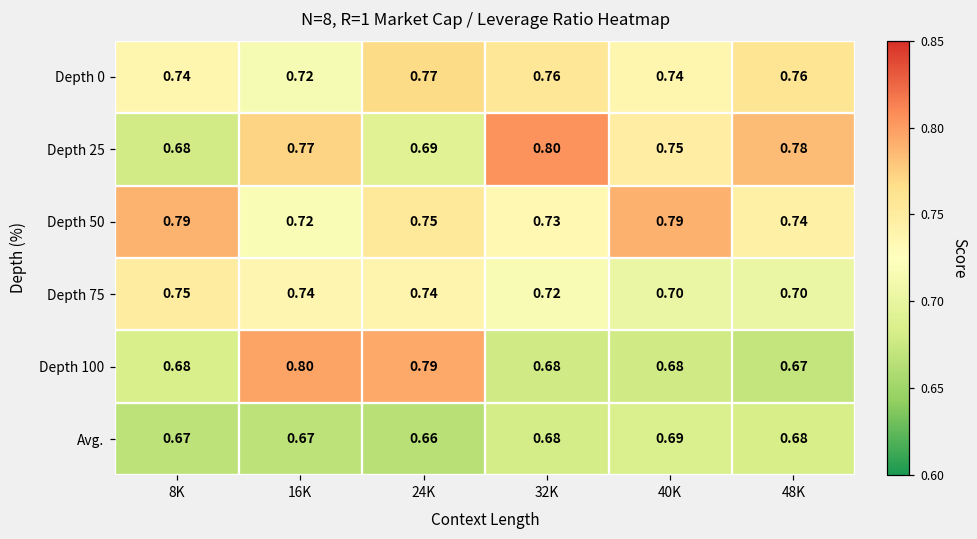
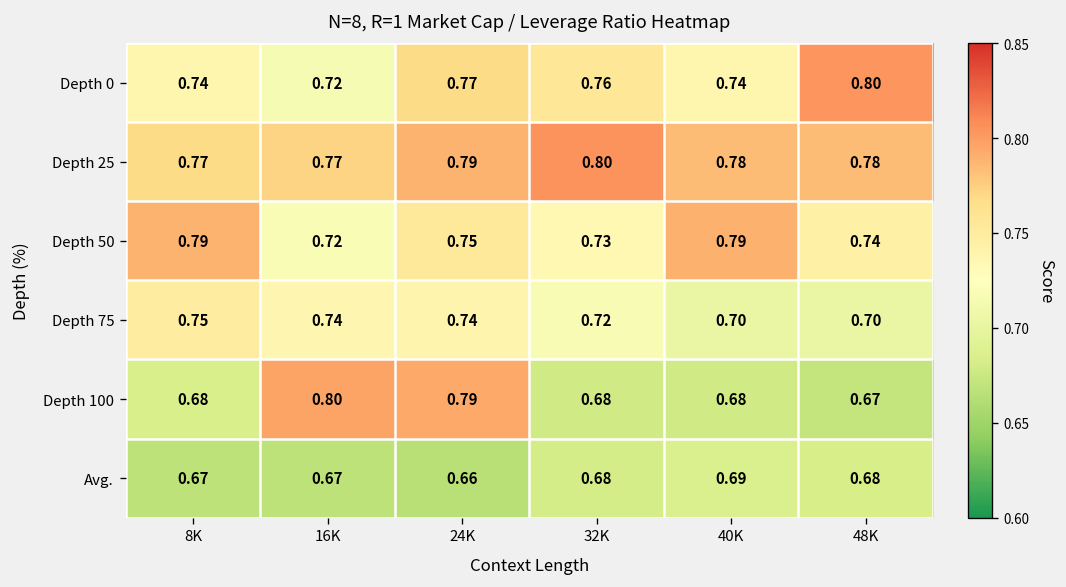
  {
    "Depth 0": {
      "8K": 0.74,
      "16K": 0.72,
      "24K": 0.77,
      "32K": 0.76,
      "40K": 0.74,
-     "48K": 0.76
+     "48K": 0.80
    },
    "Depth 25": {
-     "8K": 0.68,
+     "8K": 0.77,
      "16K": 0.77,
-     "24K": 0.69,
+     "24K": 0.79,
      "32K": 0.80,
-     "40K": 0.75,
+     "40K": 0.78,
      "48K": 0.78
    },
    "Depth 50": {
      "8K": 0.79,
      "16K": 0.72,
      "24K": 0.75,
      "32K": 0.73,
      "40K": 0.79,
      "48K": 0.74
    },
    "Depth 75": {
      "8K": 0.75,
      "16K": 0.74,
      "24K": 0.74,
      "32K": 0.72,
      "40K": 0.70,
      "48K": 0.70
    },
    "Depth 100": {
      "8K": 0.68,
      "16K": 0.80,
      "24K": 0.79,
      "32K": 0.68,
      "40K": 0.68,
      "48K": 0.67
    },
    "Avg.": {
      "8K": 0.67,
      "16K": 0.67,
      "24K": 0.66,
      "32K": 0.68,
      "40K": 0.69,
      "48K": 0.68
    }
  }
